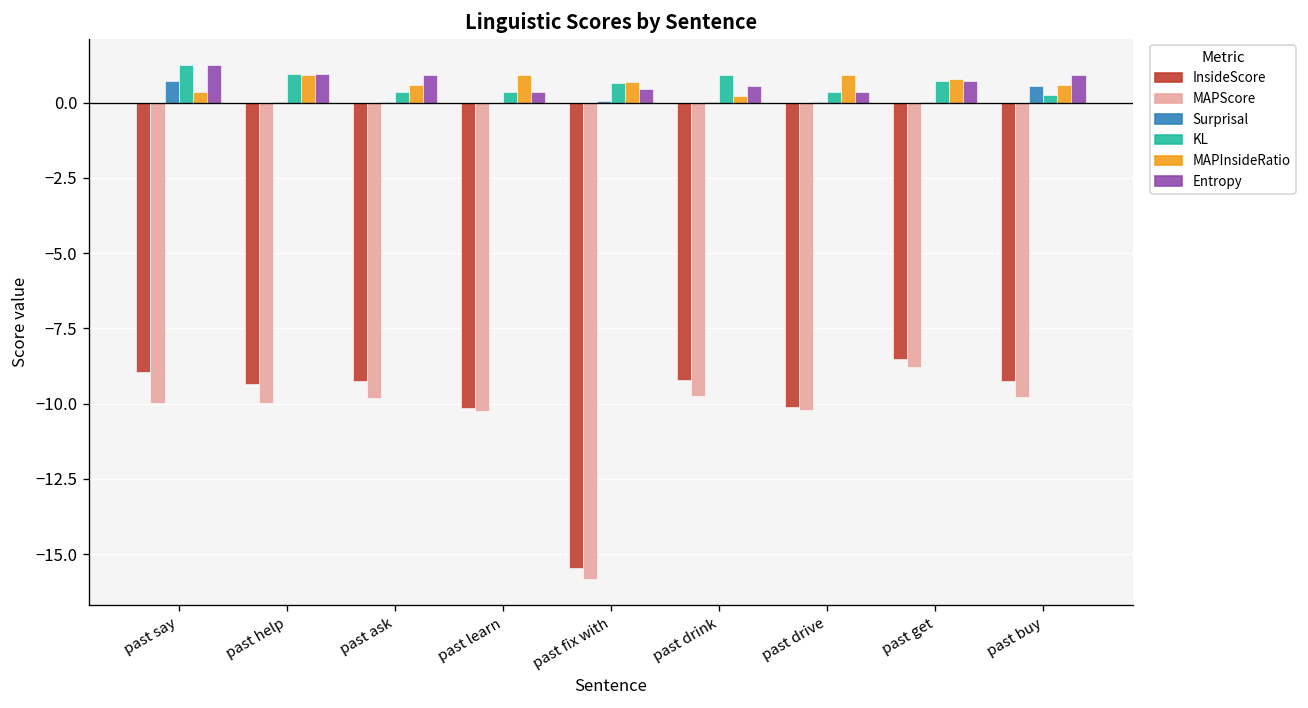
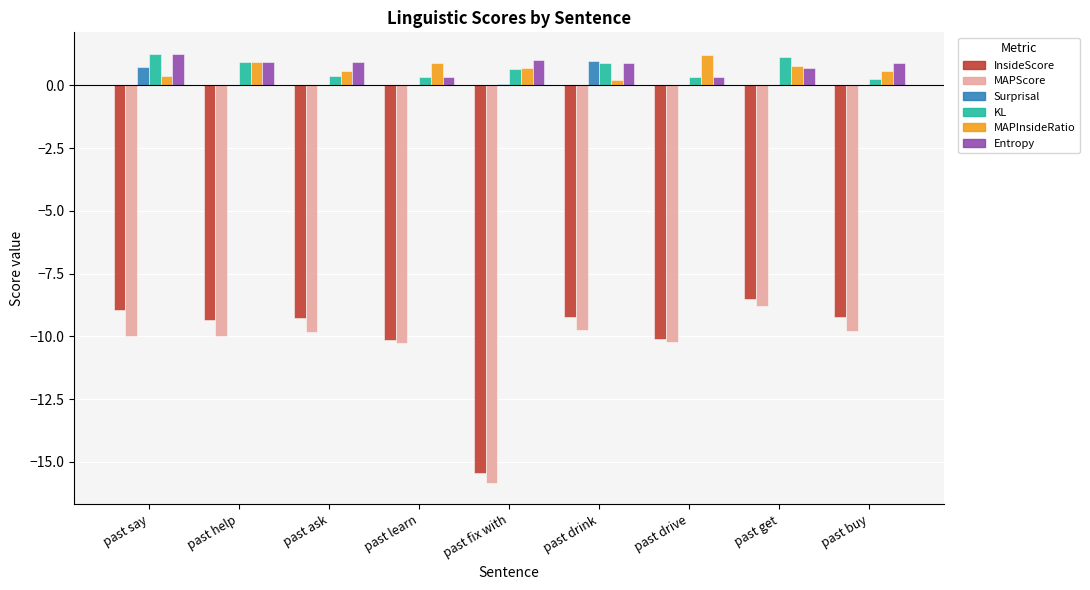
  {
    "Surprisal": {
      "past say": 0.7,
-     "past drink": 0.0,
-     "past buy": 0.6
+     "past drink": 1.0,
+     "past buy": 0.0
    },
    "KL": {
      "past say": 1.3,
      "past help": 0.9,
      "past ask": 0.4,
      "past learn": 0.3,
      "past fix with": 0.7,
      "past drink": 0.9,
      "past drive": 0.3,
-     "past get": 0.7,
+     "past get": 1.1,
      "past buy": 0.3
    },
    "MAPInsideRatio": {
      "past say": 0.4,
      "past help": 0.9,
      "past ask": 0.6,
      "past learn": 0.9,
      "past fix with": 0.7,
      "past drink": 0.2,
-     "past drive": 0.9,
+     "past drive": 1.2,
      "past get": 0.8,
      "past buy": 0.6
    },
    "Entropy": {
      "past say": 1.3,
      "past help": 0.9,
      "past ask": 0.9,
      "past learn": 0.3,
-     "past fix with": 0.5,
-     "past drink": 0.6,
+     "past fix with": 1.0,
+     "past drink": 0.9,
      "past drive": 0.3,
      "past get": 0.7,
      "past buy": 0.9
    }
  }
